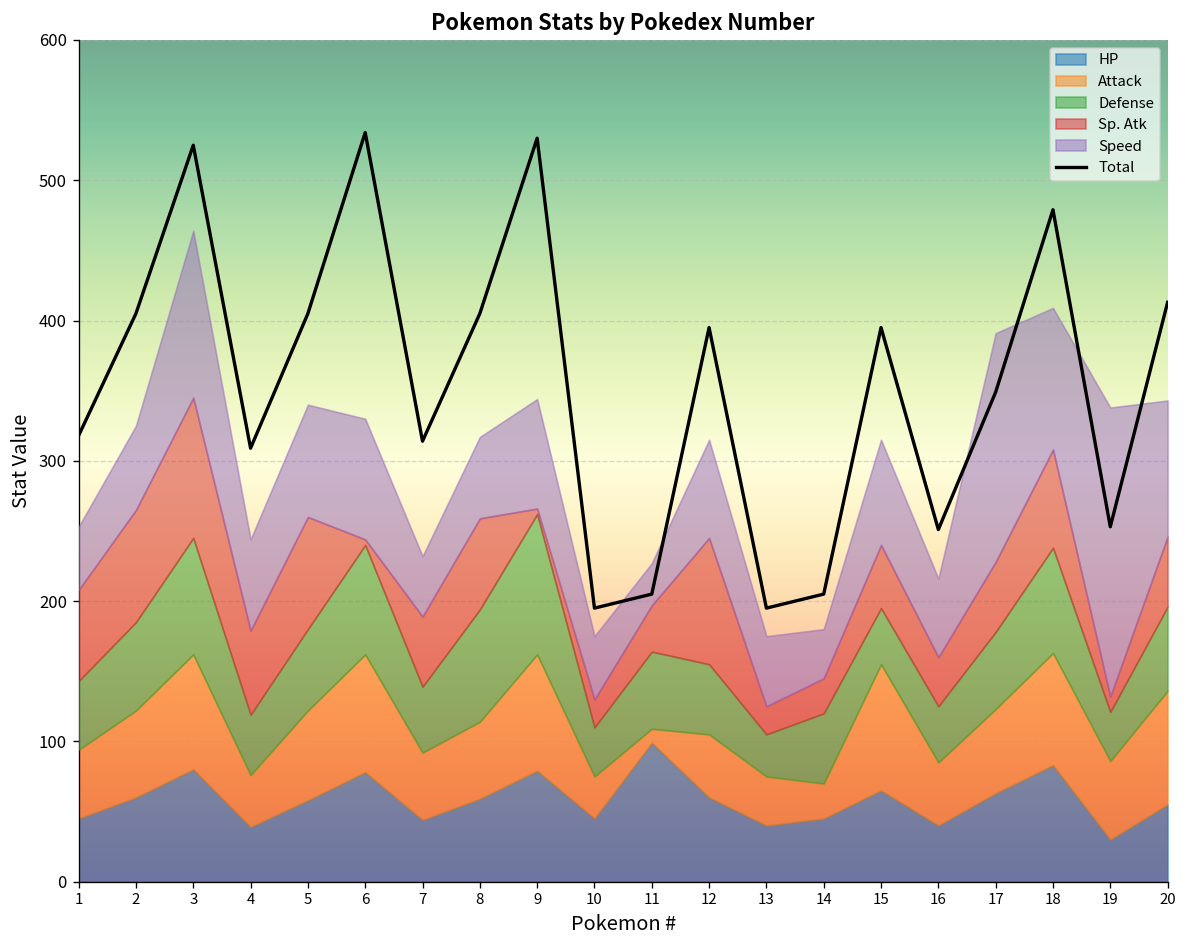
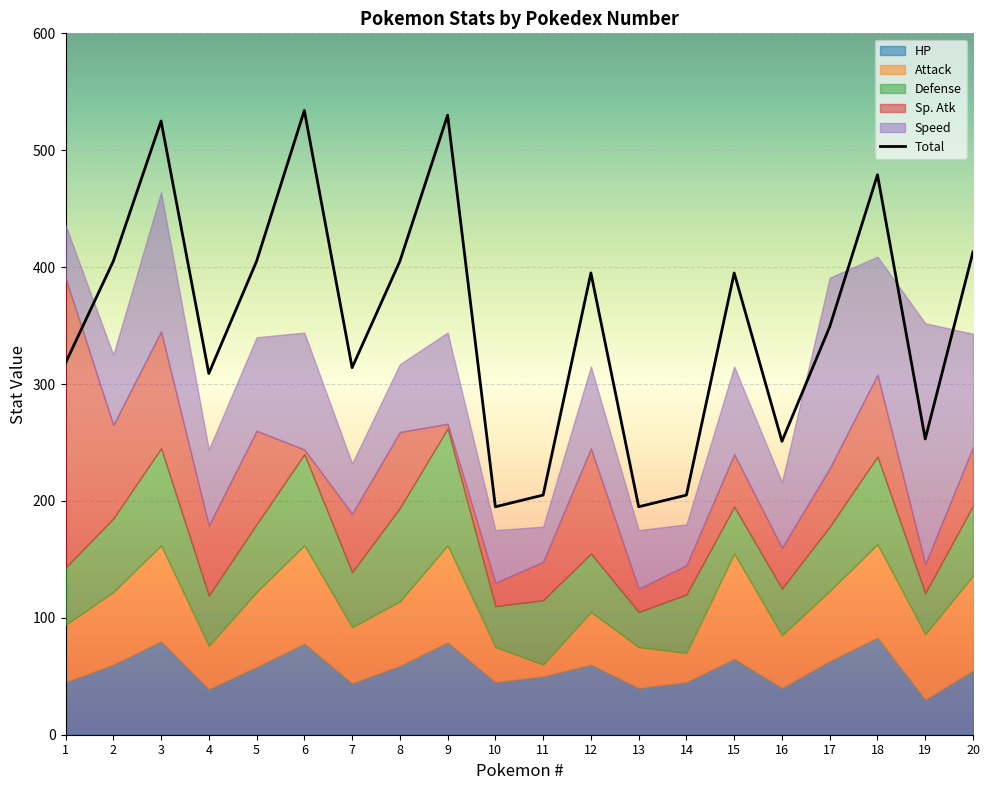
  {
    "Total": {
      "1": 318,
      "2": 405,
      "3": 525,
      "4": 309,
      "5": 405,
      "6": 534,
      "7": 314,
      "8": 405,
      "9": 530,
      "10": 195,
      "11": 205,
      "12": 395,
      "13": 195,
      "14": 205,
      "15": 395,
      "16": 251,
      "17": 349,
      "18": 479,
      "19": 253,
      "20": 413
    },
    "HP": {
      "1": 45,
      "2": 60,
      "3": 80,
      "4": 39,
      "5": 58,
      "6": 78,
      "7": 44,
      "8": 59,
      "9": 79,
      "10": 45,
-     "11": 99,
+     "11": 50,
      "12": 60,
      "13": 40,
      "14": 45,
      "15": 65,
      "16": 40,
      "17": 63,
      "18": 83,
      "19": 30,
      "20": 55
    },
    "Attack": {
      "1": 49,
      "2": 62,
      "3": 82,
      "4": 37,
      "5": 64,
      "6": 84,
      "7": 48,
      "8": 55,
      "9": 83,
      "10": 30,
      "11": 10,
      "12": 45,
      "13": 35,
      "14": 25,
      "15": 90,
      "16": 45,
      "17": 60,
      "18": 80,
      "19": 56,
      "20": 81
    },
    "Defense": {
      "1": 49,
      "2": 63,
      "3": 83,
      "4": 43,
      "5": 58,
      "6": 78,
      "7": 47,
      "8": 80,
      "9": 100,
      "10": 35,
      "11": 55,
      "12": 50,
      "13": 30,
      "14": 50,
      "15": 40,
      "16": 40,
      "17": 55,
      "18": 75,
      "19": 35,
      "20": 60
    },
    "Sp. Atk": {
-     "1": 65,
+     "1": 248,
      "2": 80,
      "3": 100,
      "4": 60,
      "5": 80,
      "6": 4,
      "7": 50,
      "8": 65,
      "9": 4,
      "10": 20,
      "11": 33,
      "12": 90,
      "13": 20,
      "14": 25,
      "15": 45,
      "16": 35,
      "17": 50,
      "18": 70,
-     "19": 11,
+     "19": 25,
      "20": 50
    },
    "Speed": {
      "1": 45,
      "2": 60,
      "3": 119,
      "4": 65,
      "5": 80,
-     "6": 86,
+     "6": 100,
      "7": 43,
      "8": 58,
      "9": 78,
      "10": 45,
      "11": 30,
      "12": 70,
      "13": 50,
      "14": 35,
      "15": 75,
      "16": 56,
      "17": 163,
      "18": 101,
      "19": 206,
      "20": 97
    }
  }
